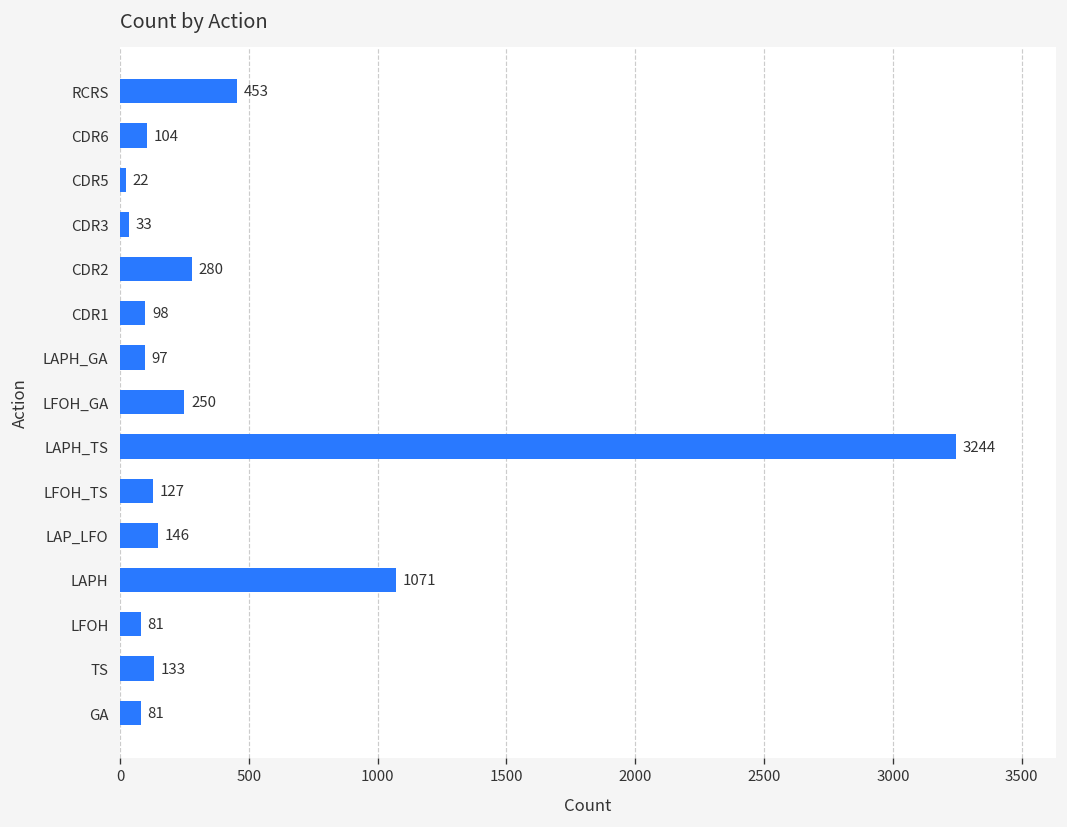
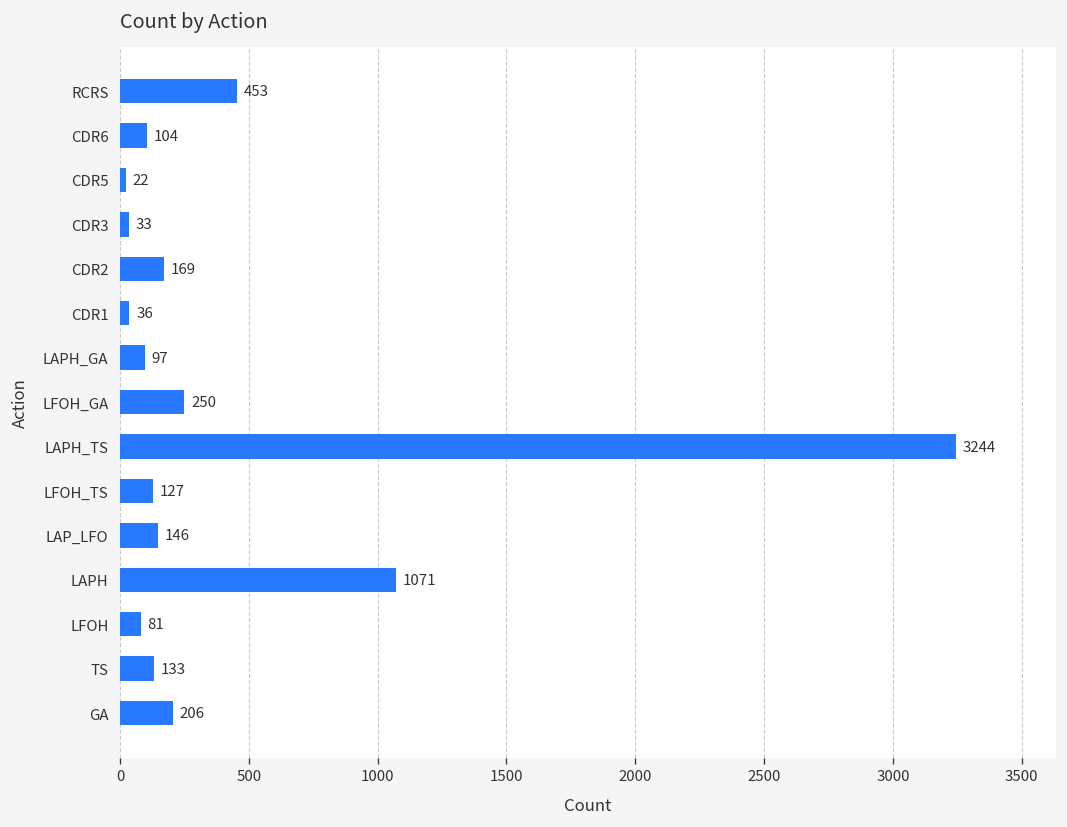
  {
    "RCRS": 453,
    "CDR6": 104,
    "CDR5": 22,
    "CDR3": 33,
-   "CDR2": 280,
-   "CDR1": 98,
+   "CDR2": 169,
+   "CDR1": 36,
    "LAPH_GA": 97,
    "LFOH_GA": 250,
    "LAPH_TS": 3244,
    "LFOH_TS": 127,
    "LAP_LFO": 146,
    "LAPH": 1071,
    "LFOH": 81,
    "TS": 133,
-   "GA": 81
+   "GA": 206
  }
